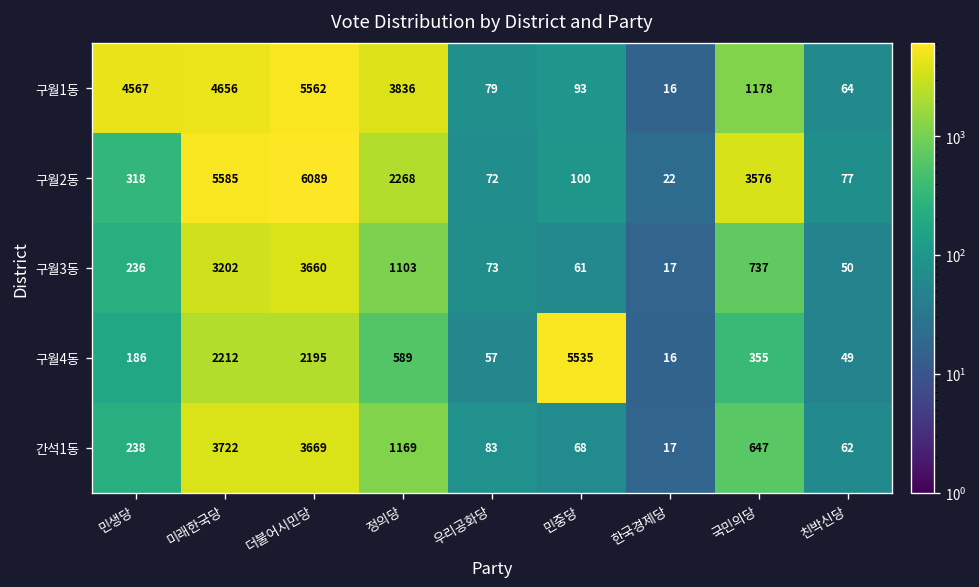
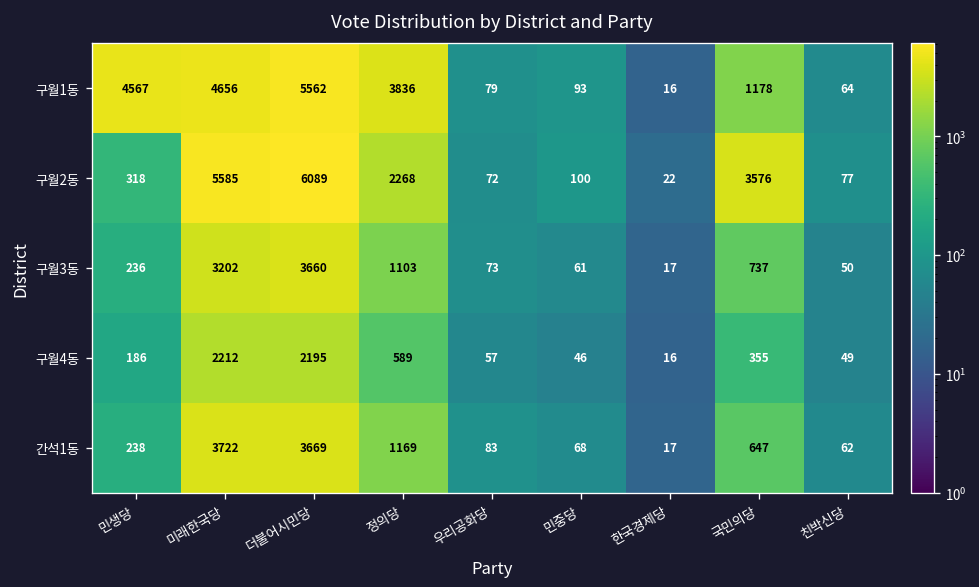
  {
    "구월1동": {
      "민생당": 4567,
      "미래한국당": 4656,
      "더불어시민당": 5562,
      "정의당": 3836,
      "우리공화당": 79,
      "민중당": 93,
      "한국경제당": 16,
      "국민의당": 1178,
      "친박신당": 64
    },
    "구월2동": {
      "민생당": 318,
      "미래한국당": 5585,
      "더불어시민당": 6089,
      "정의당": 2268,
      "우리공화당": 72,
      "민중당": 100,
      "한국경제당": 22,
      "국민의당": 3576,
      "친박신당": 77
    },
    "구월3동": {
      "민생당": 236,
      "미래한국당": 3202,
      "더불어시민당": 3660,
      "정의당": 1103,
      "우리공화당": 73,
      "민중당": 61,
      "한국경제당": 17,
      "국민의당": 737,
      "친박신당": 50
    },
    "구월4동": {
      "민생당": 186,
      "미래한국당": 2212,
      "더불어시민당": 2195,
      "정의당": 589,
      "우리공화당": 57,
-     "민중당": 5535,
+     "민중당": 46,
      "한국경제당": 16,
      "국민의당": 355,
      "친박신당": 49
    },
    "간석1동": {
      "민생당": 238,
      "미래한국당": 3722,
      "더불어시민당": 3669,
      "정의당": 1169,
      "우리공화당": 83,
      "민중당": 68,
      "한국경제당": 17,
      "국민의당": 647,
      "친박신당": 62
    }
  }
